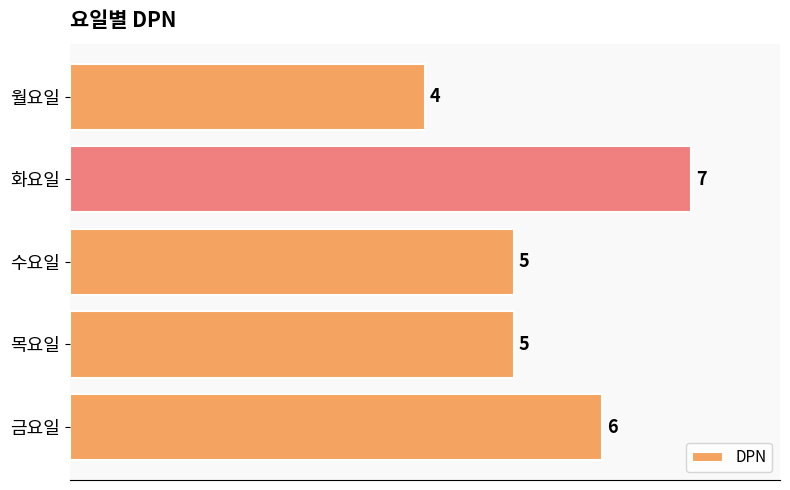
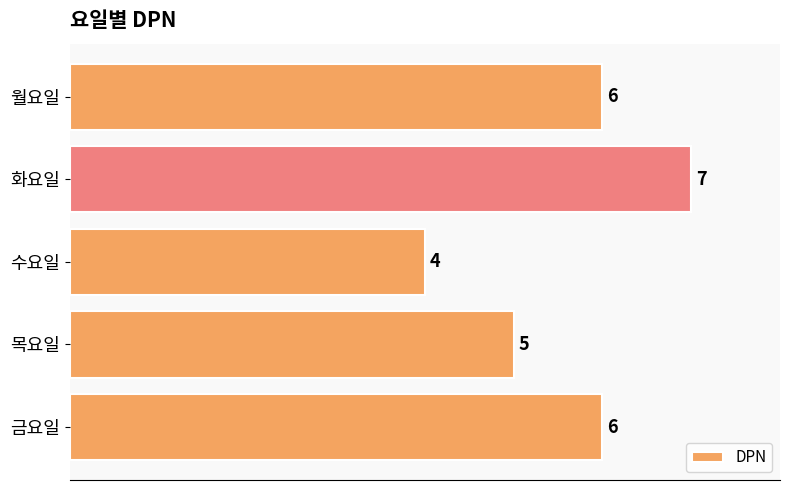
  {
-   "월요일": 4,
+   "월요일": 6,
    "화요일": 7,
-   "수요일": 5,
+   "수요일": 4,
    "목요일": 5,
    "금요일": 6
  }
